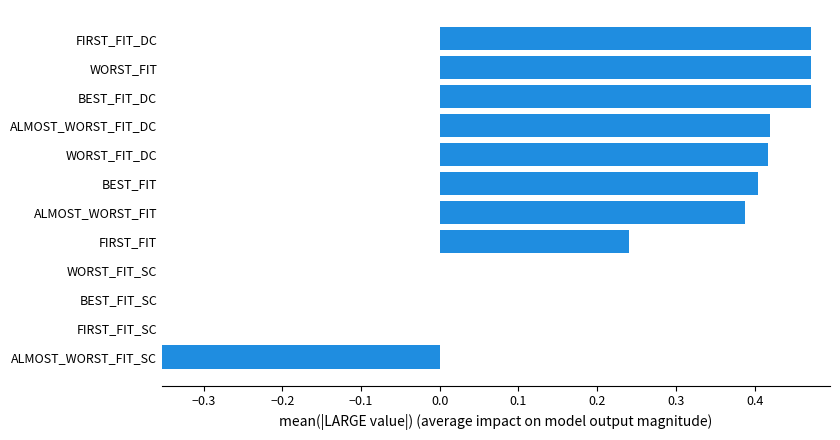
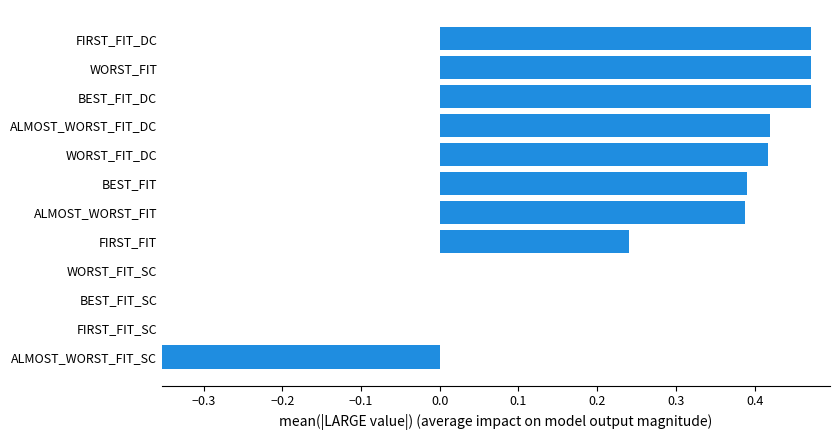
  {
    "FIRST_FIT_DC": 0.47,
    "WORST_FIT": 0.47,
    "BEST_FIT_DC": 0.47,
    "ALMOST_WORST_FIT_DC": 0.42,
    "WORST_FIT_DC": 0.42,
-   "BEST_FIT": 0.40,
+   "BEST_FIT": 0.39,
    "ALMOST_WORST_FIT": 0.39,
    "FIRST_FIT": 0.24,
    "WORST_FIT_SC": 0.00,
    "BEST_FIT_SC": 0.00,
    "FIRST_FIT_SC": 0.00,
    "ALMOST_WORST_FIT_SC": -0.35
  }
